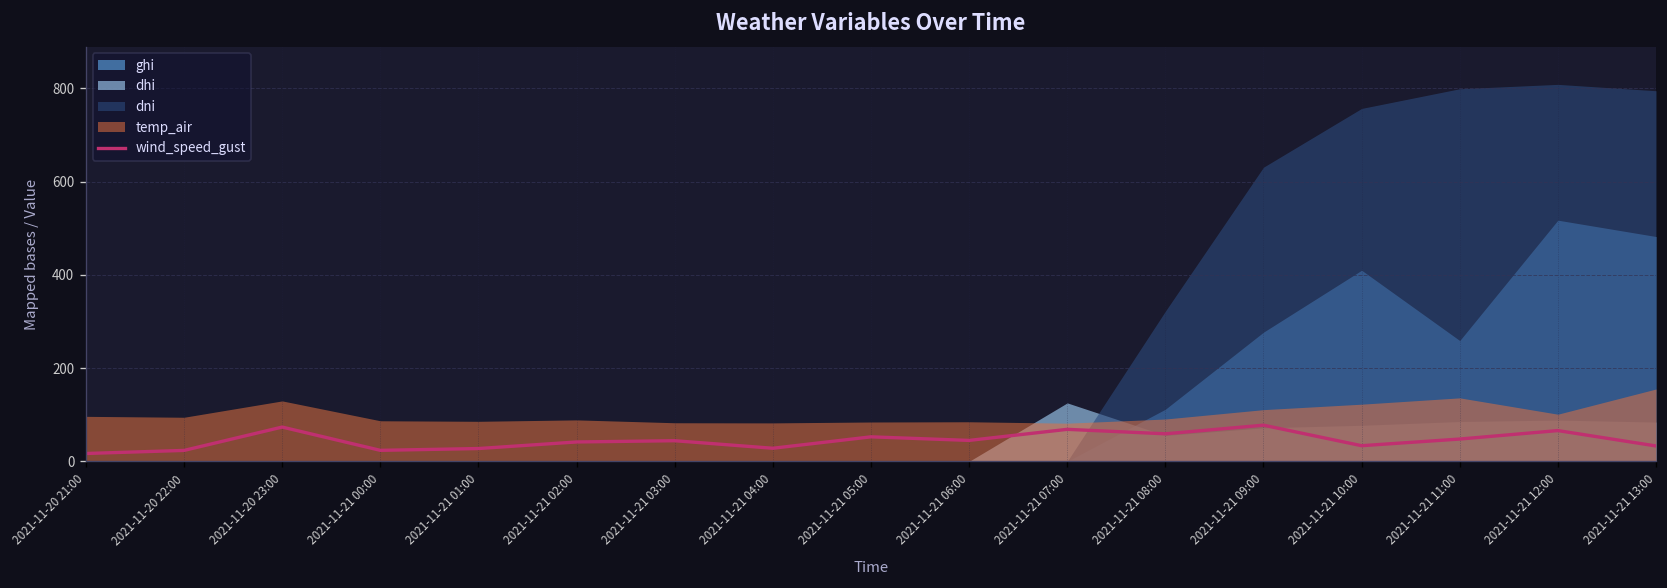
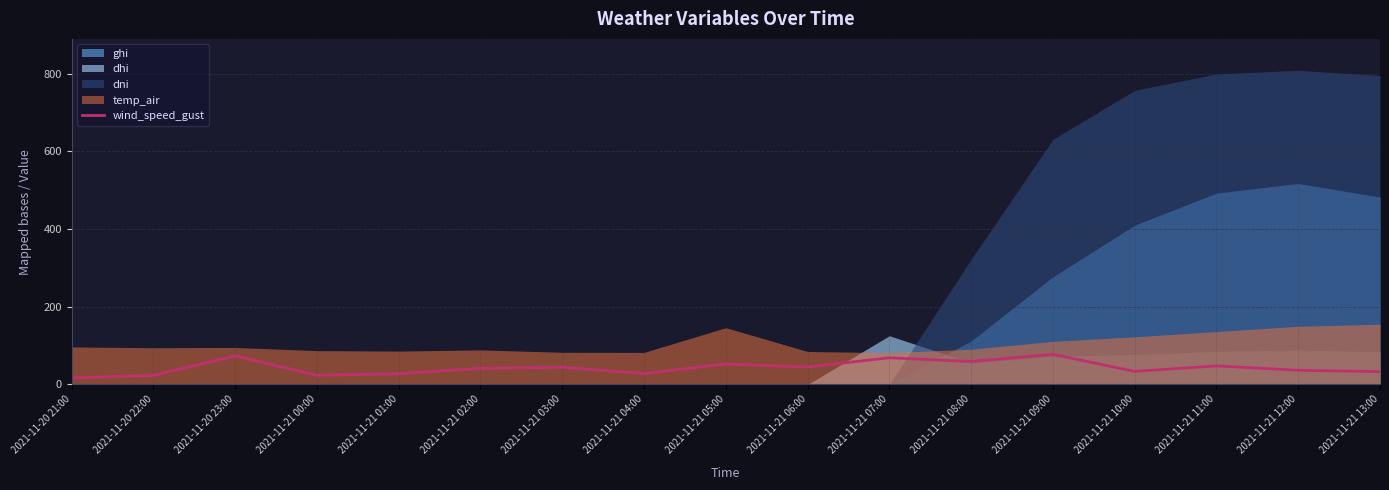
  {
    "wind_speed_gust": {
      "2021-11-20 21:00": 20,
      "2021-11-20 22:00": 20,
      "2021-11-20 23:00": 70,
      "2021-11-21 00:00": 20,
      "2021-11-21 01:00": 30,
      "2021-11-21 02:00": 40,
      "2021-11-21 03:00": 40,
      "2021-11-21 04:00": 30,
      "2021-11-21 05:00": 50,
      "2021-11-21 06:00": 40,
      "2021-11-21 07:00": 70,
      "2021-11-21 10:00": 30,
      "2021-11-21 11:00": 50,
-     "2021-11-21 12:00": 70,
+     "2021-11-21 12:00": 40,
      "2021-11-21 13:00": 30
    },
    "ghi": {
      "2021-11-21 08:00": 110,
      "2021-11-21 09:00": 280,
      "2021-11-21 10:00": 410,
-     "2021-11-21 11:00": 260,
+     "2021-11-21 11:00": 490,
      "2021-11-21 12:00": 520,
      "2021-11-21 13:00": 480
    },
    "dhi": {
      "2021-11-21 07:00": 130,
      "2021-11-21 10:00": 80,
      "2021-11-21 11:00": 90,
      "2021-11-21 12:00": 90,
      "2021-11-21 13:00": 80
    },
    "dni": {
      "2021-11-21 08:00": 320,
      "2021-11-21 09:00": 630,
      "2021-11-21 10:00": 760,
      "2021-11-21 11:00": 800,
      "2021-11-21 12:00": 810,
      "2021-11-21 13:00": 800
    },
    "temp_air": {
      "2021-11-20 21:00": 100,
      "2021-11-20 22:00": 90,
-     "2021-11-20 23:00": 130,
+     "2021-11-20 23:00": 100,
      "2021-11-21 00:00": 90,
      "2021-11-21 01:00": 90,
      "2021-11-21 02:00": 90,
      "2021-11-21 03:00": 80,
      "2021-11-21 04:00": 80,
-     "2021-11-21 05:00": 80,
+     "2021-11-21 05:00": 150,
      "2021-11-21 06:00": 80,
      "2021-11-21 07:00": 80,
      "2021-11-21 08:00": 90,
      "2021-11-21 09:00": 110,
      "2021-11-21 10:00": 120,
      "2021-11-21 11:00": 140,
-     "2021-11-21 12:00": 100,
+     "2021-11-21 12:00": 150,
      "2021-11-21 13:00": 160
    }
  }
